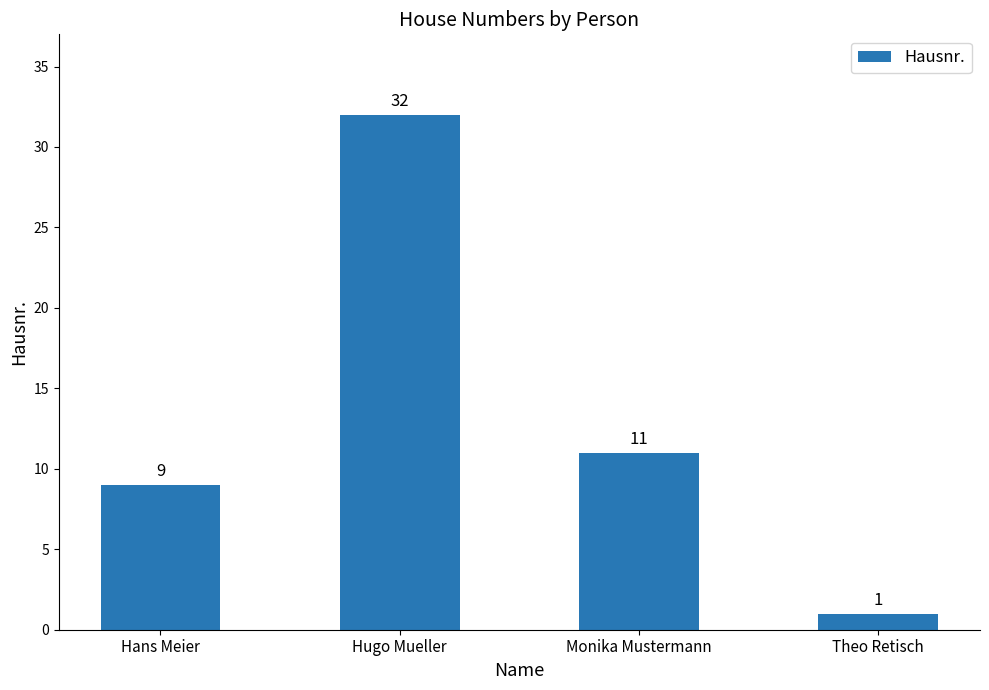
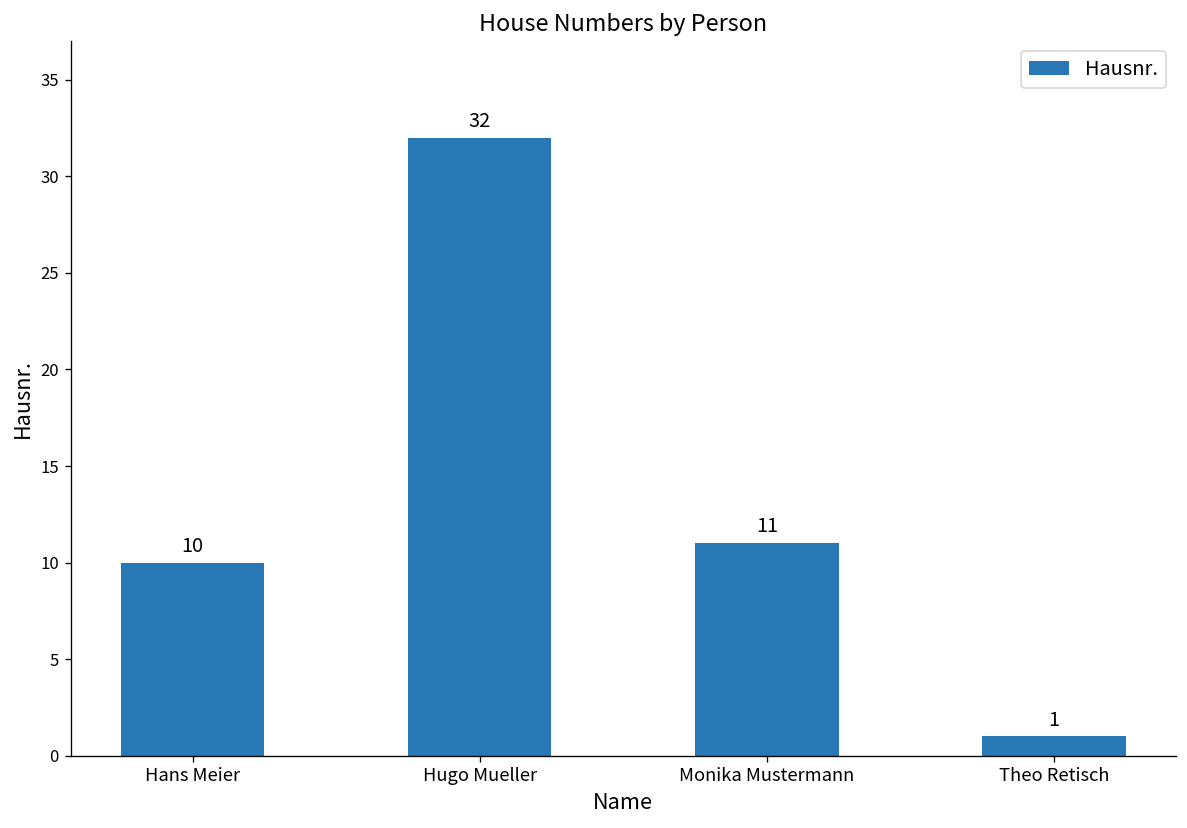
  {
-   "Hans Meier": 9,
+   "Hans Meier": 10,
    "Hugo Mueller": 32,
    "Monika Mustermann": 11,
    "Theo Retisch": 1
  }
